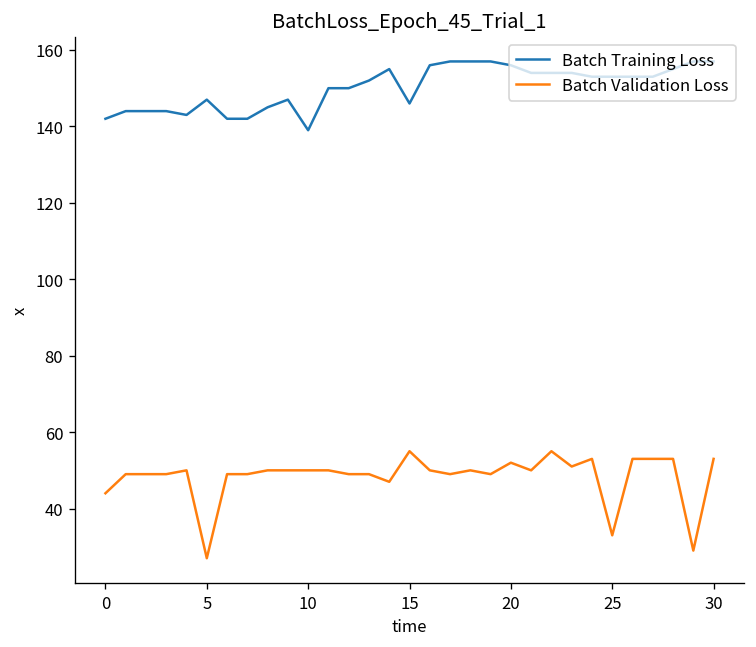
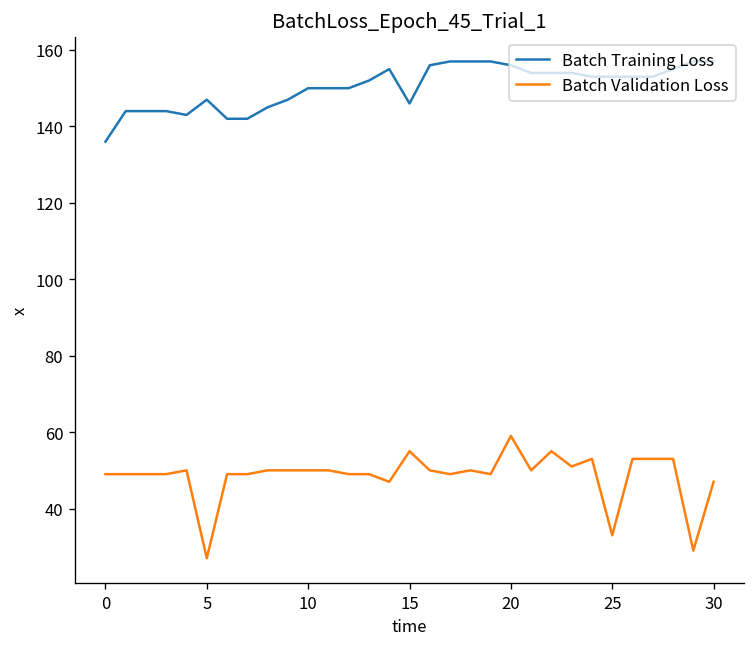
  {
    "Batch Training Loss": {
-     "0": 142,
+     "0": 136,
      "5": 147,
-     "10": 139,
+     "10": 150,
      "15": 146
    },
    "Batch Validation Loss": {
-     "0": 44,
+     "0": 49,
      "5": 27,
      "10": 50,
      "15": 55,
-     "20": 52,
+     "20": 59,
      "25": 33,
-     "30": 53
+     "30": 47
    }
  }
